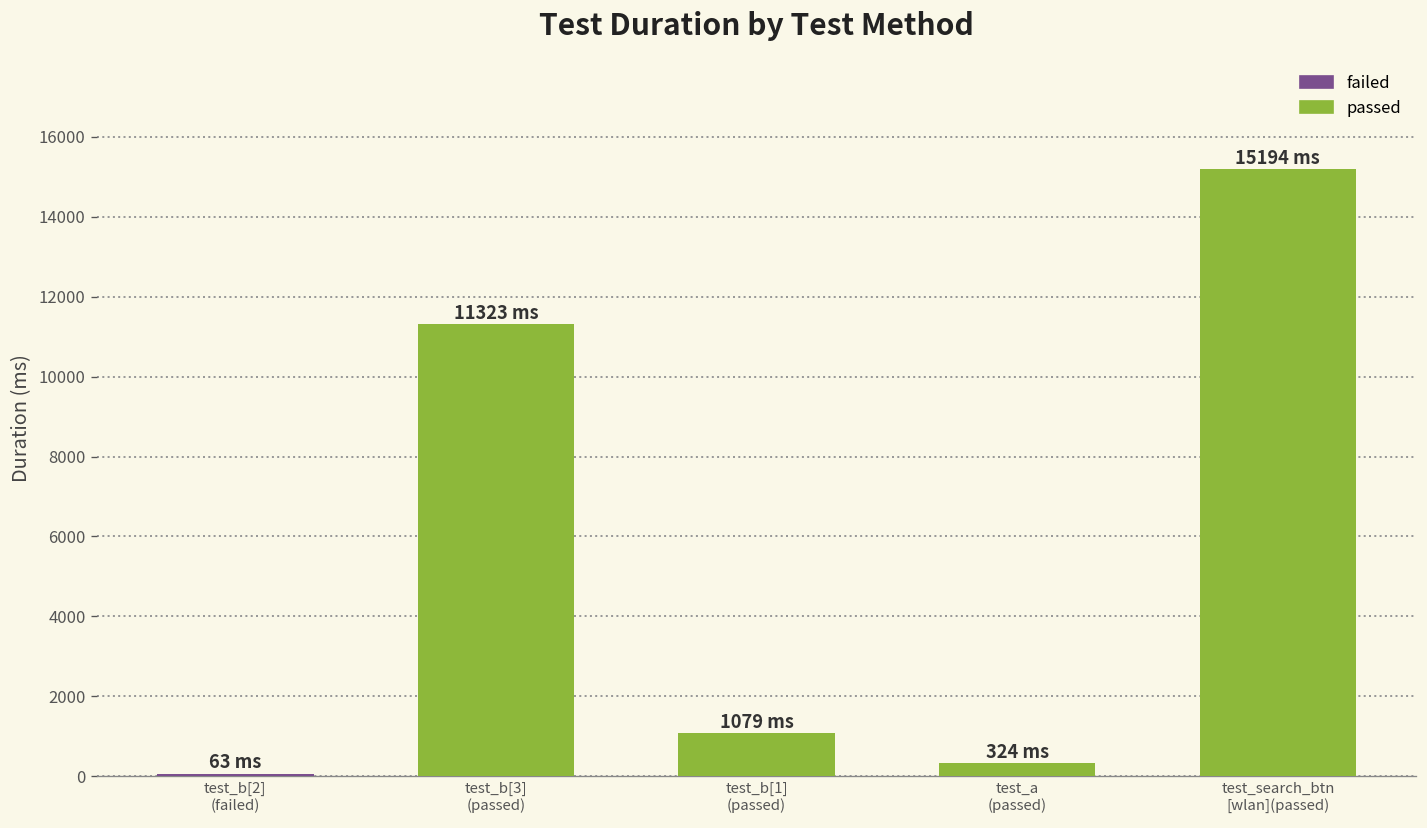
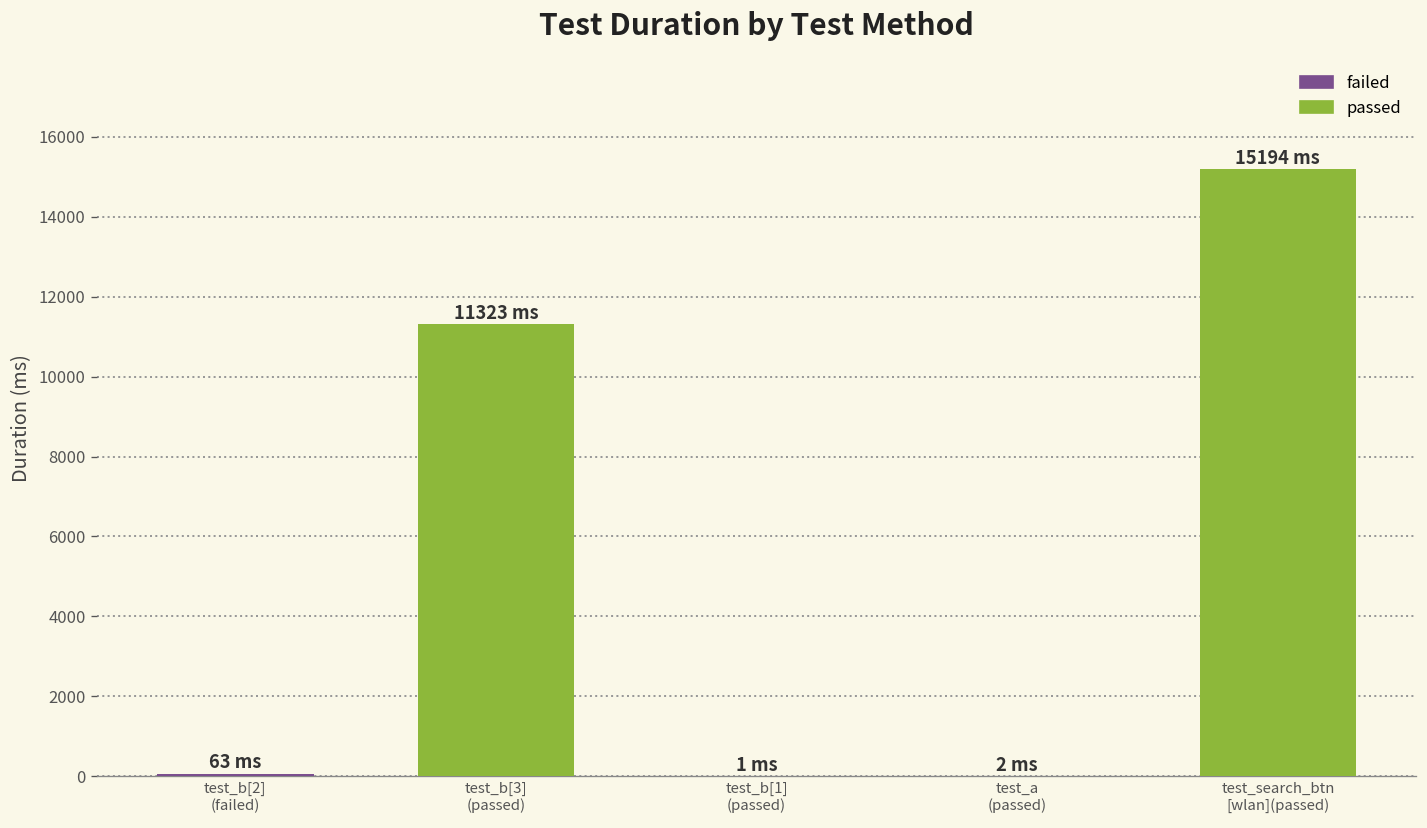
  {
    "test_b[2] (failed)": 63,
    "test_b[3] (passed)": 11323,
-   "test_b[1] (passed)": 1079,
-   "test_a (passed)": 324,
+   "test_b[1] (passed)": 1,
+   "test_a (passed)": 2,
    "test_search_btn [wlan](passed)": 15194
  }
